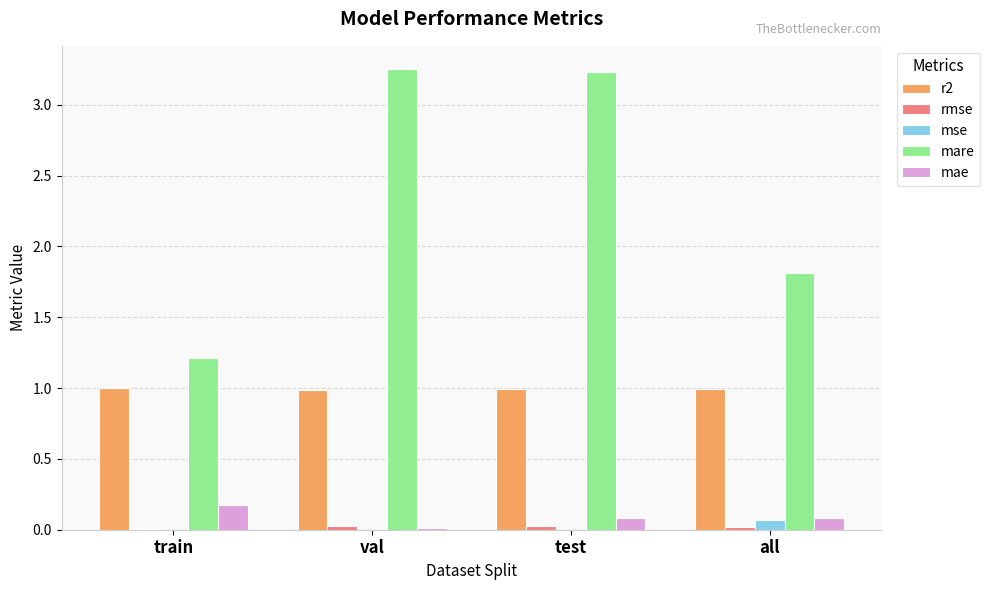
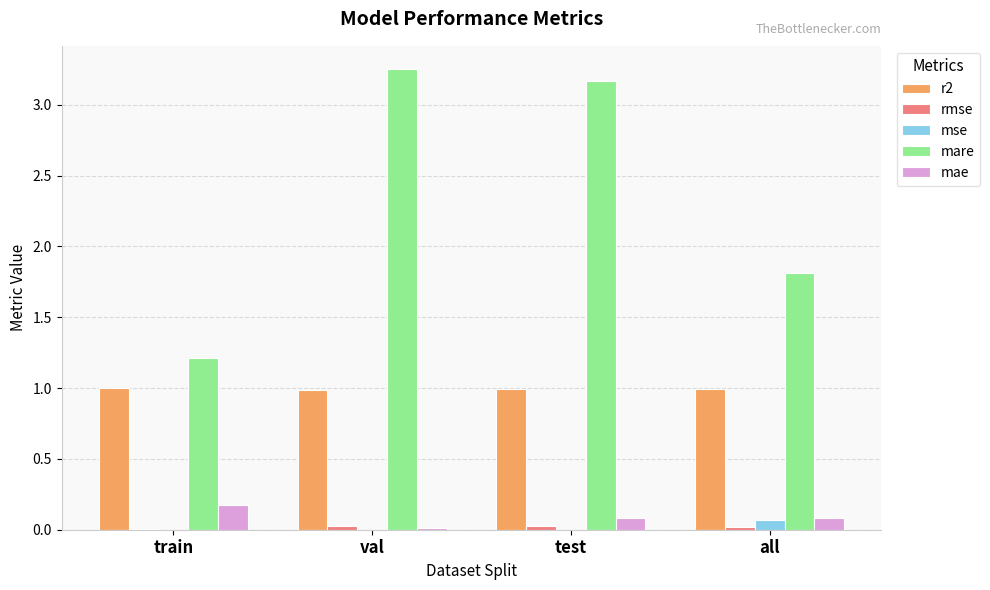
  {
    "mse": {
      "all": 0.07
    },
    "mare": {
      "train": 1.21,
      "val": 3.25,
-     "test": 3.23,
+     "test": 3.17,
      "all": 1.81
    },
    "mae": {
      "train": 0.18,
      "test": 0.08,
      "all": 0.08
    }
  }
